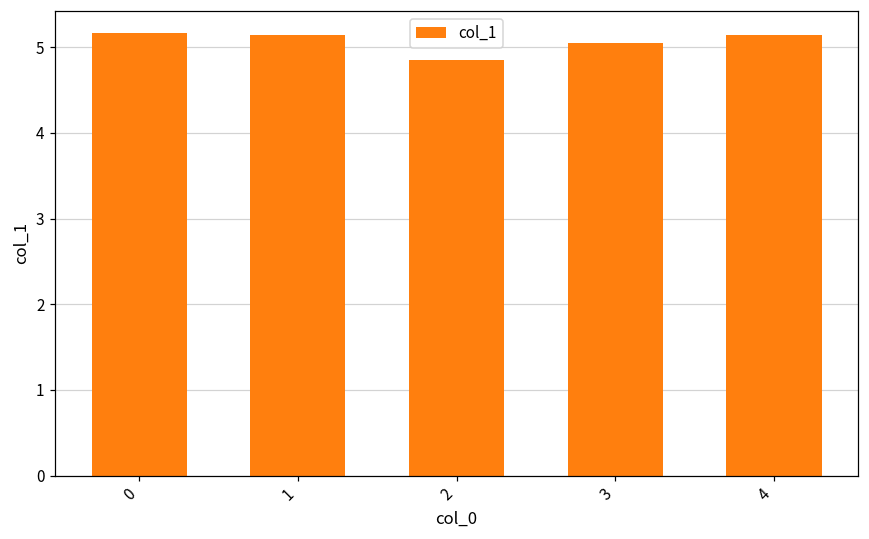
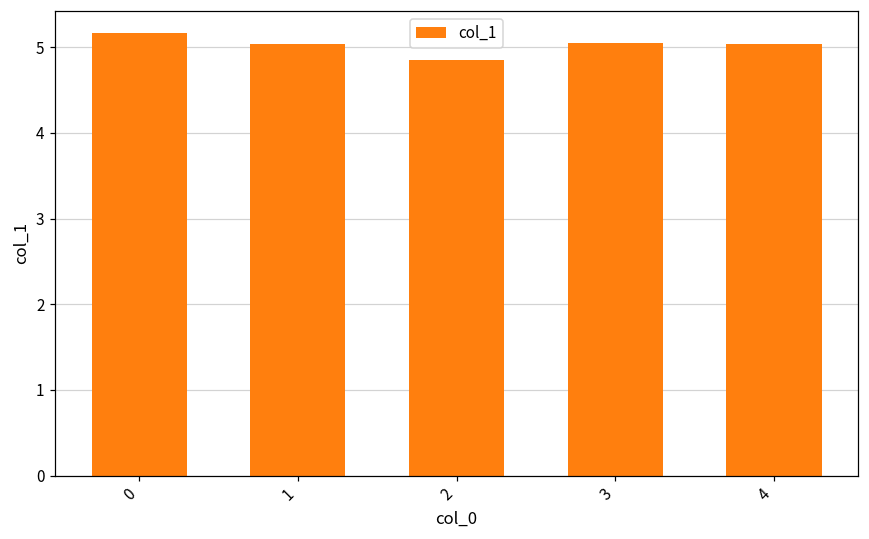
  {
    "0": 5.2,
-   "1": 5.1,
+   "1": 5.0,
    "2": 4.9,
    "3": 5.0,
-   "4": 5.1
+   "4": 5.0
  }
